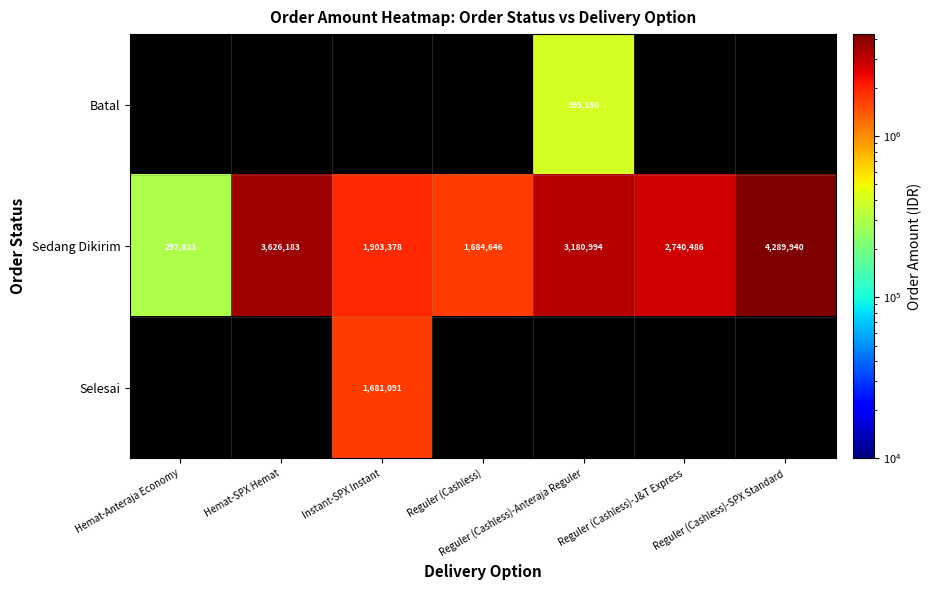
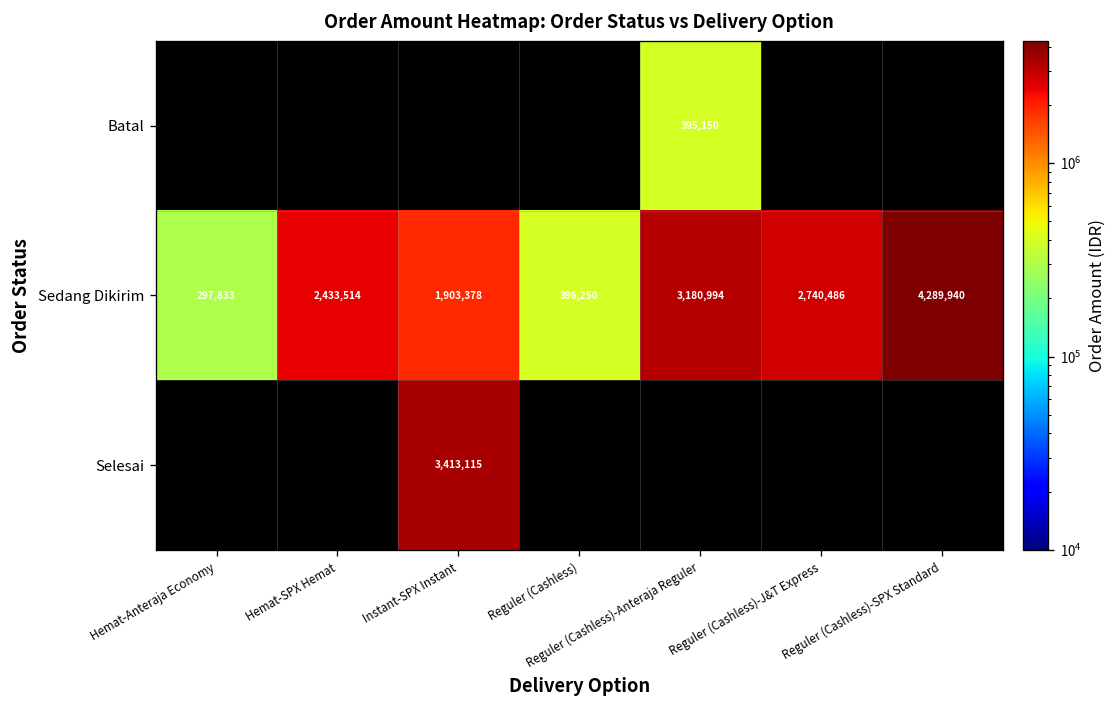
  {
    "Sedang Dikirim": {
-     "Hemat-SPX Hemat": "3,626,183",
-     "Reguler (Cashless)": "1,684,646"
+     "Hemat-SPX Hemat": "2,433,514",
+     "Reguler (Cashless)": "396,250"
    },
    "Selesai": {
-     "Instant-SPX Instant": "1,681,091"
+     "Instant-SPX Instant": "3,413,115"
    }
  }
